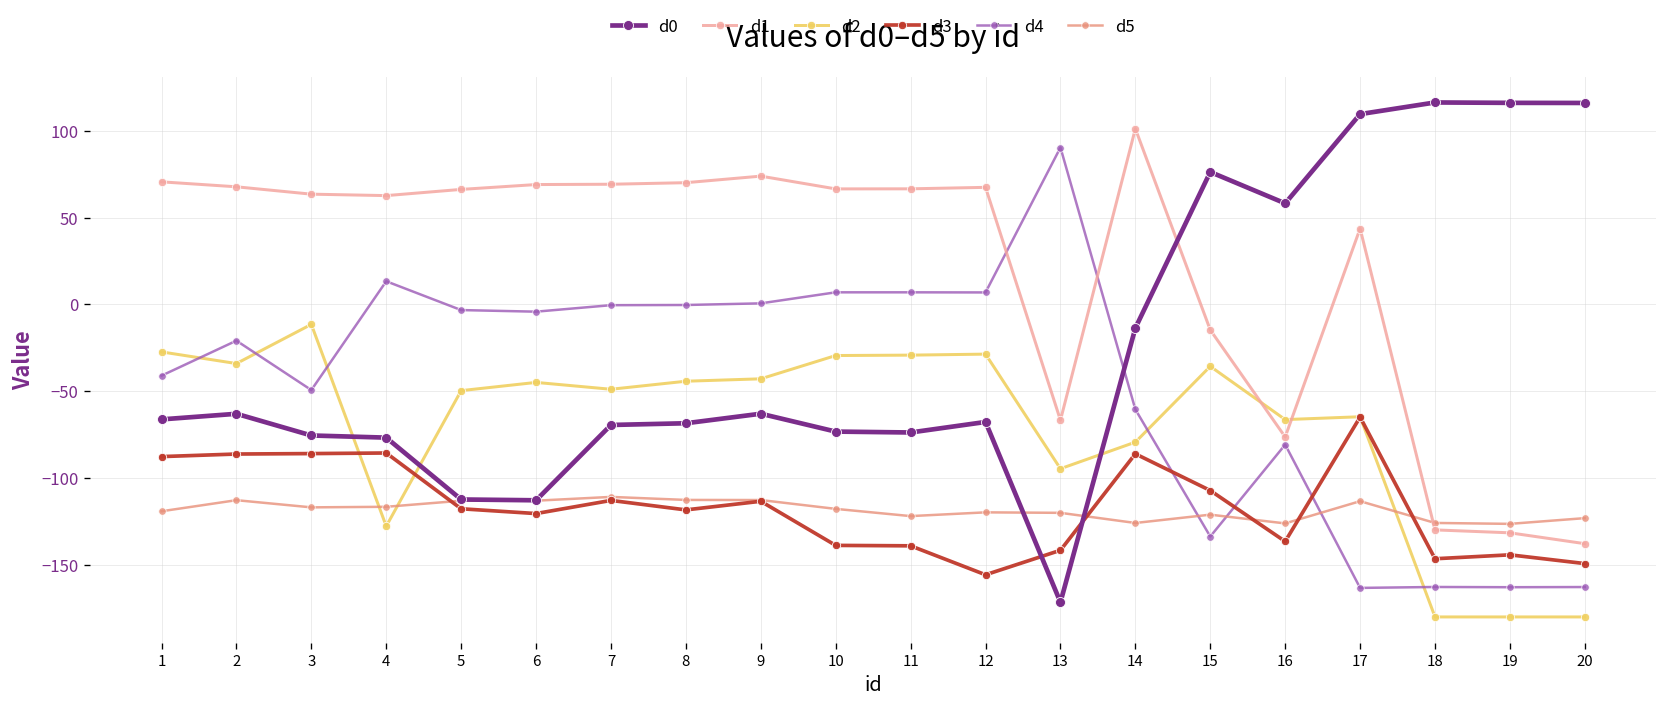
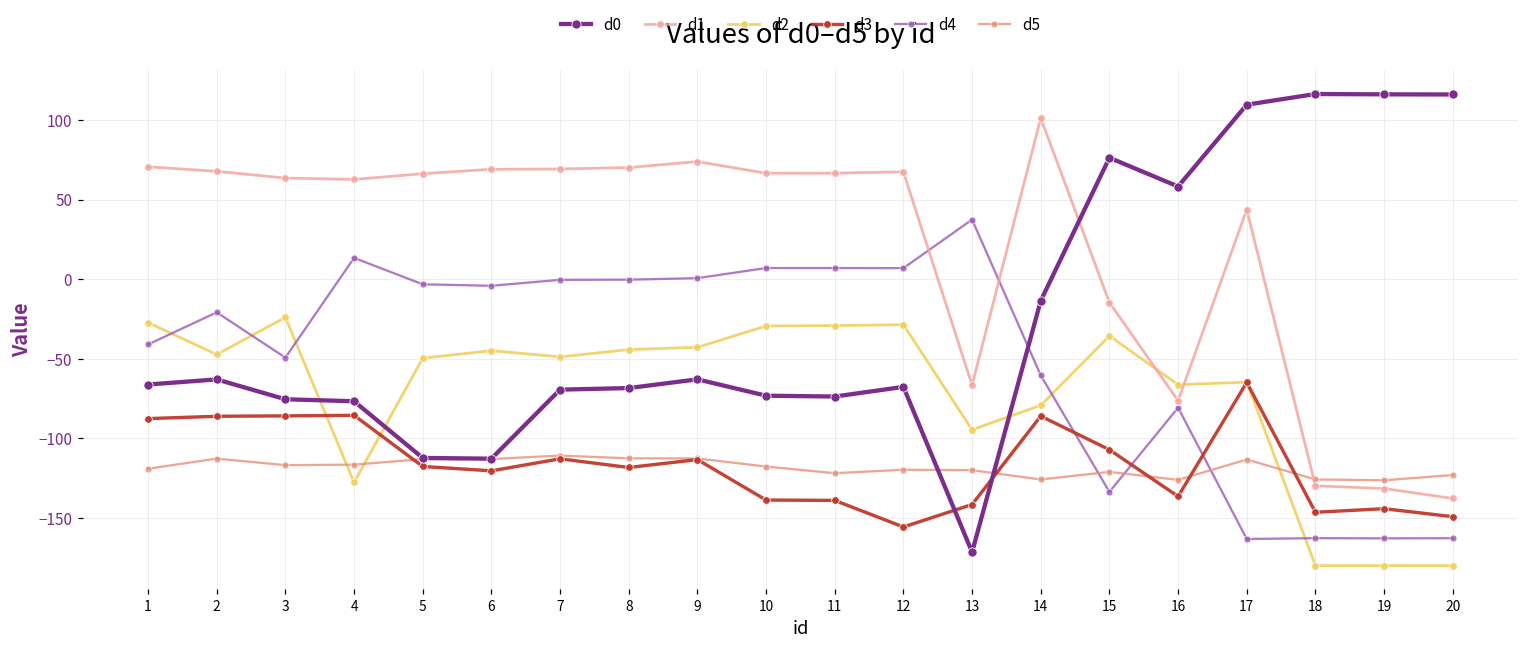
  {
    "d0": {
      "1": -66,
      "2": -63,
      "3": -75,
      "4": -77,
      "7": -69,
      "8": -68,
      "9": -63,
      "10": -73,
      "11": -74,
      "12": -68,
      "13": -172,
      "14": -14,
      "15": 76,
      "16": 58,
      "17": 110,
      "18": 116,
      "19": 116,
      "20": 116
    },
    "d2": {
      "1": -27,
-     "2": -34,
-     "3": -12,
+     "2": -47,
+     "3": -24,
      "4": -128,
      "5": -50,
      "6": -45,
      "7": -49,
      "8": -44,
      "9": -43,
      "10": -29,
      "11": -29,
      "12": -29,
      "13": -95,
      "14": -79,
      "15": -36,
      "16": -66,
      "18": -180,
      "19": -180,
      "20": -180
    },
    "d3": {
      "1": -88,
      "2": -86,
      "3": -86,
      "4": -86,
      "5": -118,
      "6": -120,
      "7": -113,
      "8": -118,
      "10": -139,
      "11": -139,
      "12": -156,
      "13": -142,
      "14": -86,
      "15": -107,
      "16": -137,
      "18": -146,
      "19": -144,
      "20": -149
    },
    "d4": {
      "1": -41,
      "2": -21,
      "3": -49,
      "4": 13,
      "5": -3,
      "6": -4,
      "7": 0,
      "8": 0,
      "9": 1,
      "10": 7,
      "11": 7,
      "12": 7,
-     "13": 90,
+     "13": 37,
      "14": -60,
      "15": -134,
      "16": -81,
      "17": -163,
      "18": -163,
      "19": -163,
      "20": -163
    }
  }
